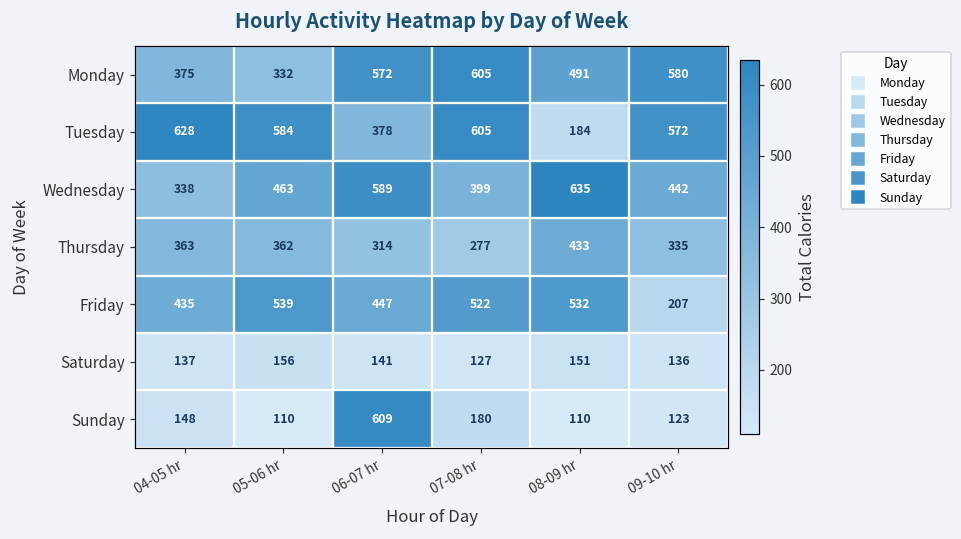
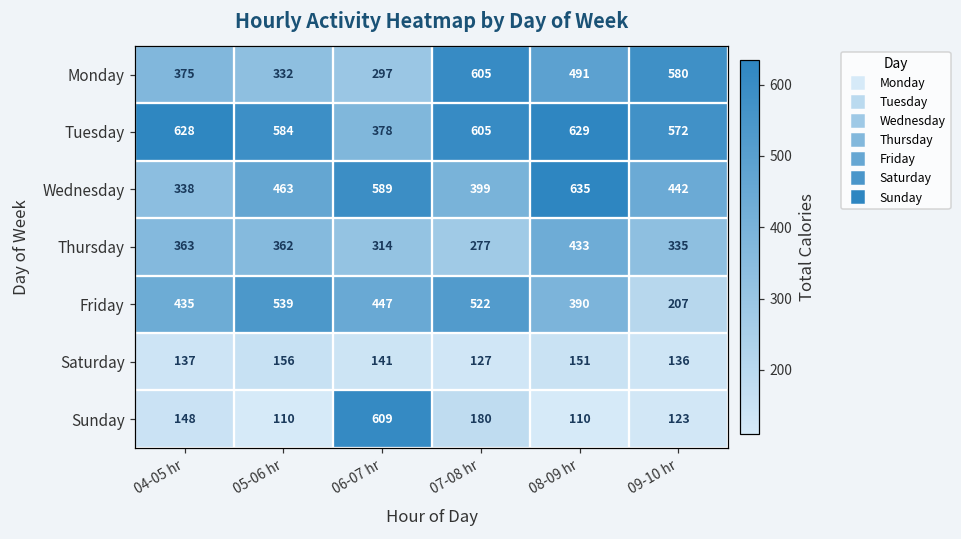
  {
    "Monday": {
      "04-05 hr": 375,
      "05-06 hr": 332,
-     "06-07 hr": 572,
+     "06-07 hr": 297,
      "07-08 hr": 605,
      "08-09 hr": 491,
      "09-10 hr": 580
    },
    "Tuesday": {
      "04-05 hr": 628,
      "05-06 hr": 584,
      "06-07 hr": 378,
      "07-08 hr": 605,
-     "08-09 hr": 184,
+     "08-09 hr": 629,
      "09-10 hr": 572
    },
    "Wednesday": {
      "04-05 hr": 338,
      "05-06 hr": 463,
      "06-07 hr": 589,
      "07-08 hr": 399,
      "08-09 hr": 635,
      "09-10 hr": 442
    },
    "Thursday": {
      "04-05 hr": 363,
      "05-06 hr": 362,
      "06-07 hr": 314,
      "07-08 hr": 277,
      "08-09 hr": 433,
      "09-10 hr": 335
    },
    "Friday": {
      "04-05 hr": 435,
      "05-06 hr": 539,
      "06-07 hr": 447,
      "07-08 hr": 522,
-     "08-09 hr": 532,
+     "08-09 hr": 390,
      "09-10 hr": 207
    },
    "Saturday": {
      "04-05 hr": 137,
      "05-06 hr": 156,
      "06-07 hr": 141,
      "07-08 hr": 127,
      "08-09 hr": 151,
      "09-10 hr": 136
    },
    "Sunday": {
      "04-05 hr": 148,
      "05-06 hr": 110,
      "06-07 hr": 609,
      "07-08 hr": 180,
      "08-09 hr": 110,
      "09-10 hr": 123
    }
  }
